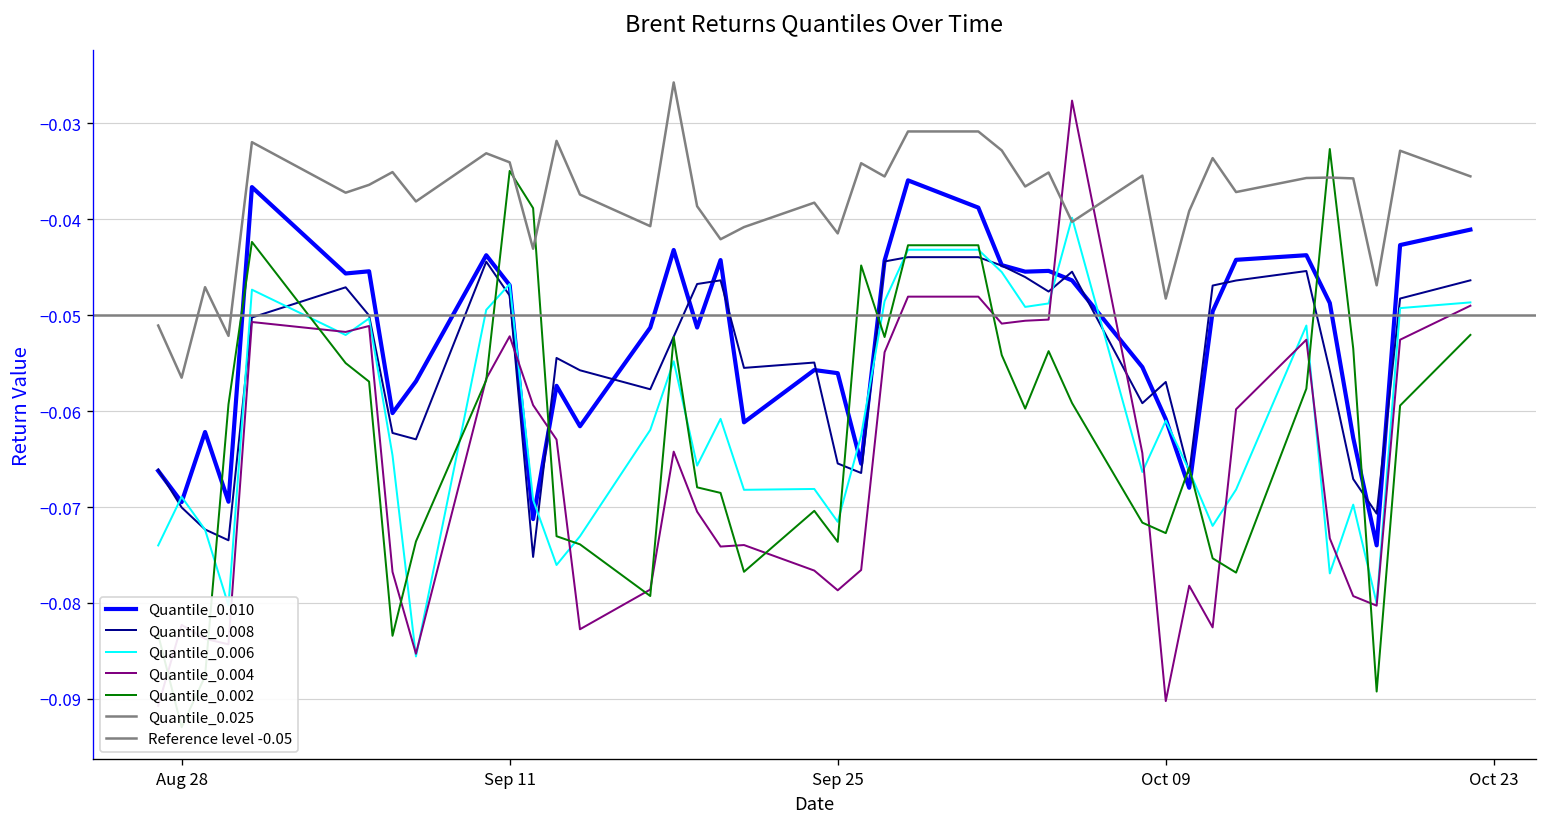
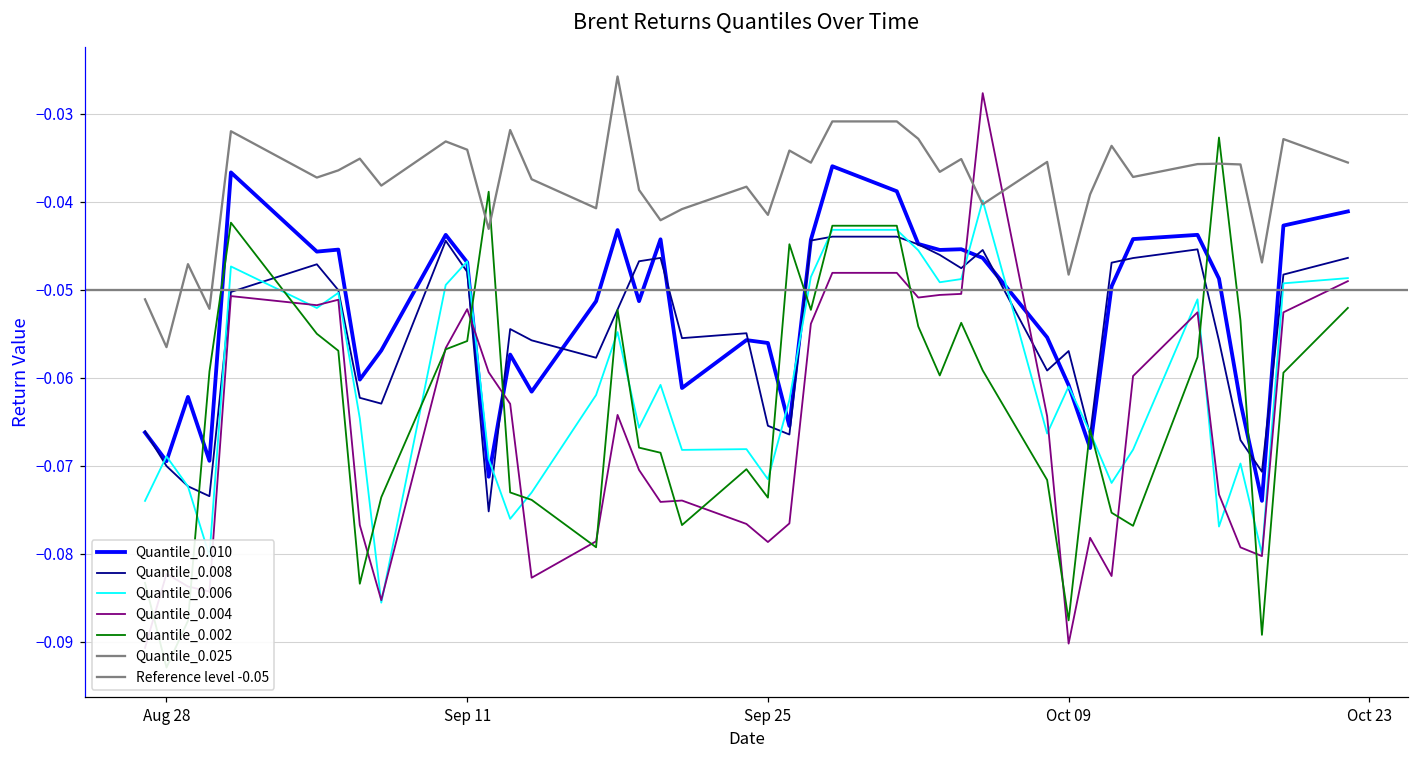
  {
    "Quantile_0.010": {
      "Aug 28": -0.069,
      "Sep 25": -0.056
    },
    "Quantile_0.008": {
      "Aug 28": -0.070,
      "Sep 11": -0.048,
      "Sep 25": -0.065,
      "Oct 09": -0.057
    },
    "Quantile_0.006": {
      "Aug 28": -0.069,
      "Sep 25": -0.072
    },
    "Quantile_0.004": {
      "Sep 11": -0.052,
      "Sep 25": -0.079,
      "Oct 09": -0.090
    },
    "Quantile_0.002": {
-     "Sep 11": -0.035,
+     "Sep 11": -0.056,
      "Sep 25": -0.074,
-     "Oct 09": -0.073
+     "Oct 09": -0.088
    },
    "Quantile_0.025": {
      "Aug 28": -0.057,
      "Sep 11": -0.034,
      "Sep 25": -0.041,
      "Oct 09": -0.048
    }
  }
